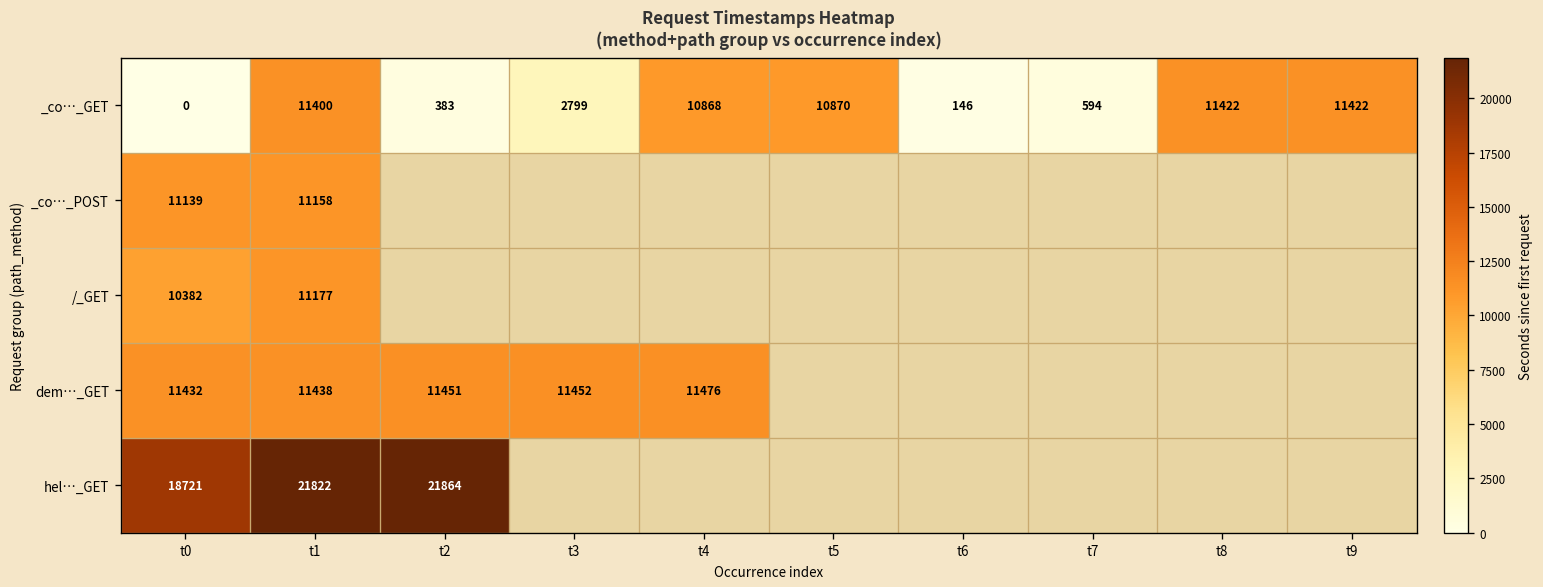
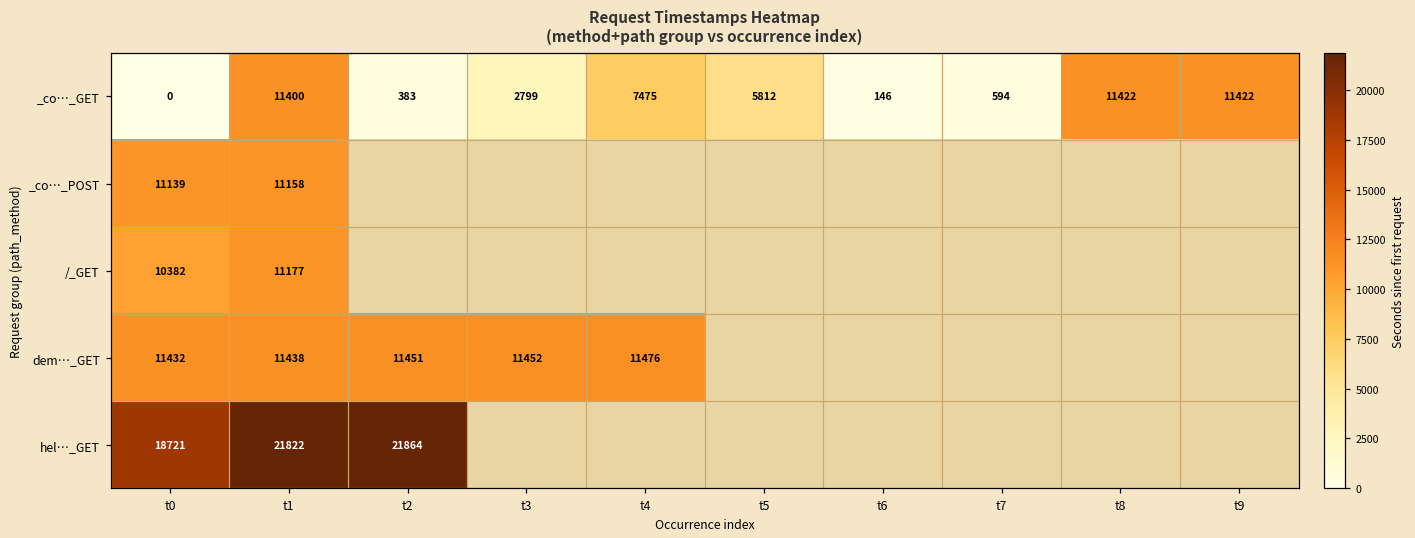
  {
    "_co…_GET": {
      "t0": 0,
      "t1": 11400,
      "t2": 383,
      "t3": 2799,
-     "t4": 10868,
-     "t5": 10870,
+     "t4": 7475,
+     "t5": 5812,
      "t6": 146,
      "t7": 594,
      "t8": 11422,
      "t9": 11422
    },
    "_co…_POST": {
      "t0": 11139,
      "t1": 11158
    },
    "/_GET": {
      "t0": 10382,
      "t1": 11177
    },
    "dem…_GET": {
      "t0": 11432,
      "t1": 11438,
      "t2": 11451,
      "t3": 11452,
      "t4": 11476
    },
    "hel…_GET": {
      "t0": 18721,
      "t1": 21822,
      "t2": 21864
    }
  }
